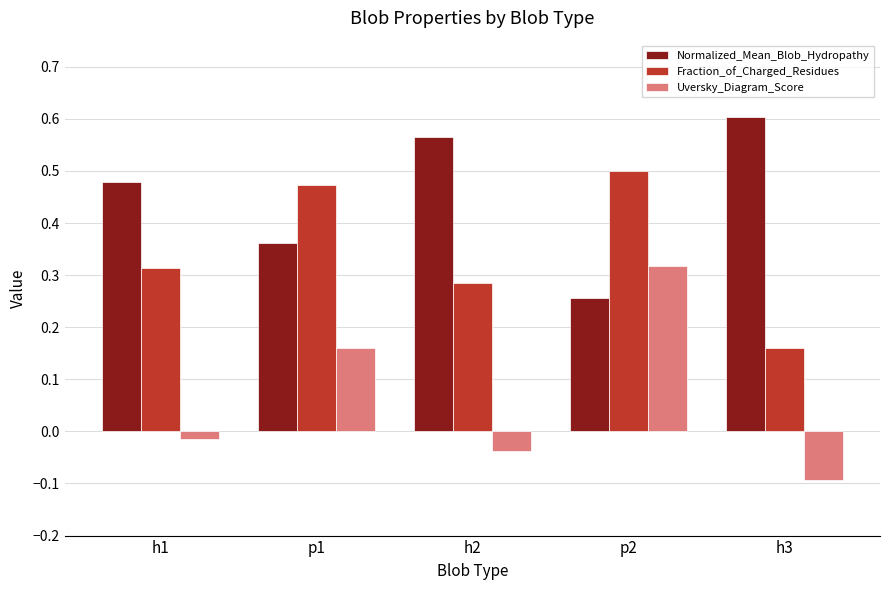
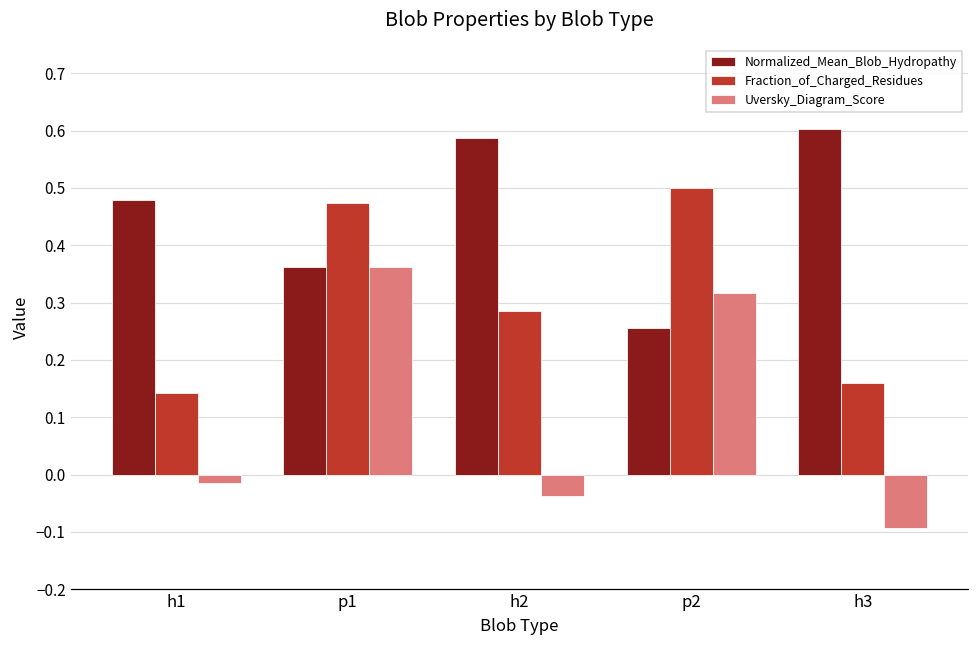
  {
    "Normalized_Mean_Blob_Hydropathy": {
      "h1": 0.48,
      "p1": 0.36,
-     "h2": 0.57,
+     "h2": 0.59,
      "p2": 0.26,
      "h3": 0.60
    },
    "Fraction_of_Charged_Residues": {
-     "h1": 0.31,
+     "h1": 0.14,
      "p1": 0.47,
      "h2": 0.29,
      "p2": 0.50,
      "h3": 0.16
    },
    "Uversky_Diagram_Score": {
      "h1": -0.01,
-     "p1": 0.16,
+     "p1": 0.36,
      "h2": -0.04,
      "p2": 0.32,
      "h3": -0.09
    }
  }
